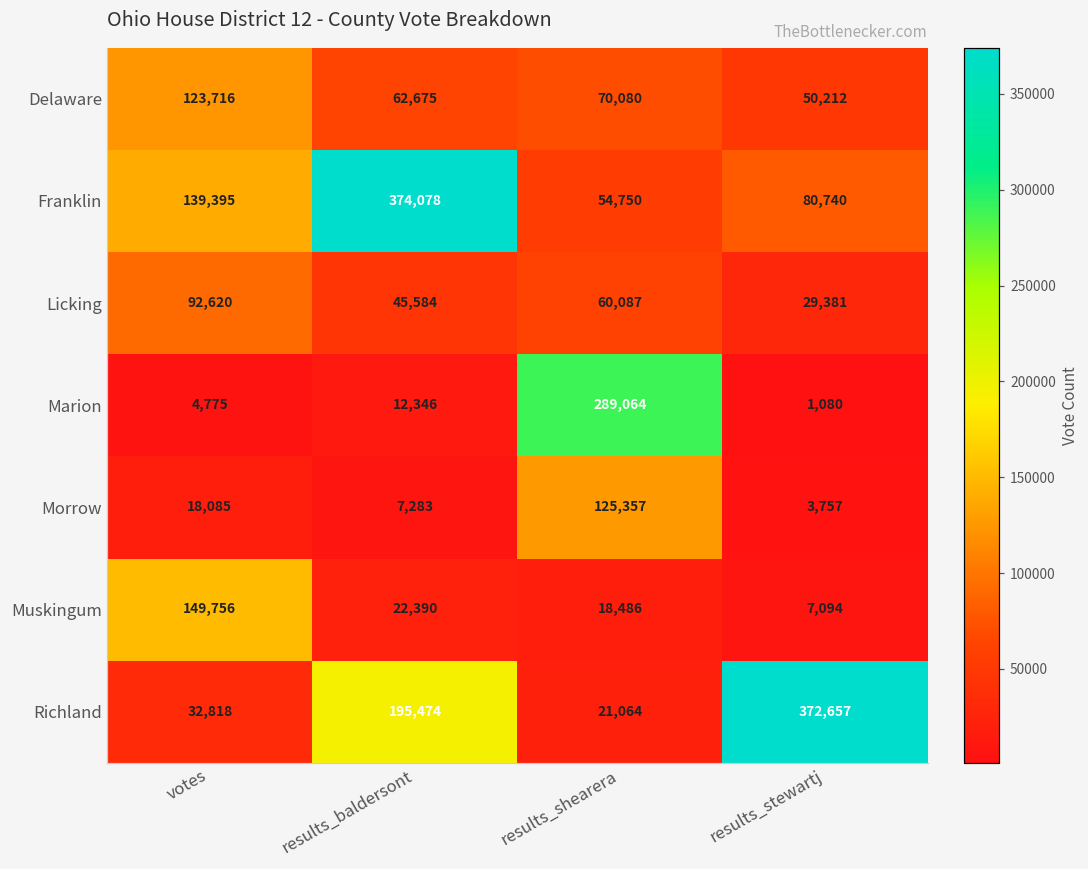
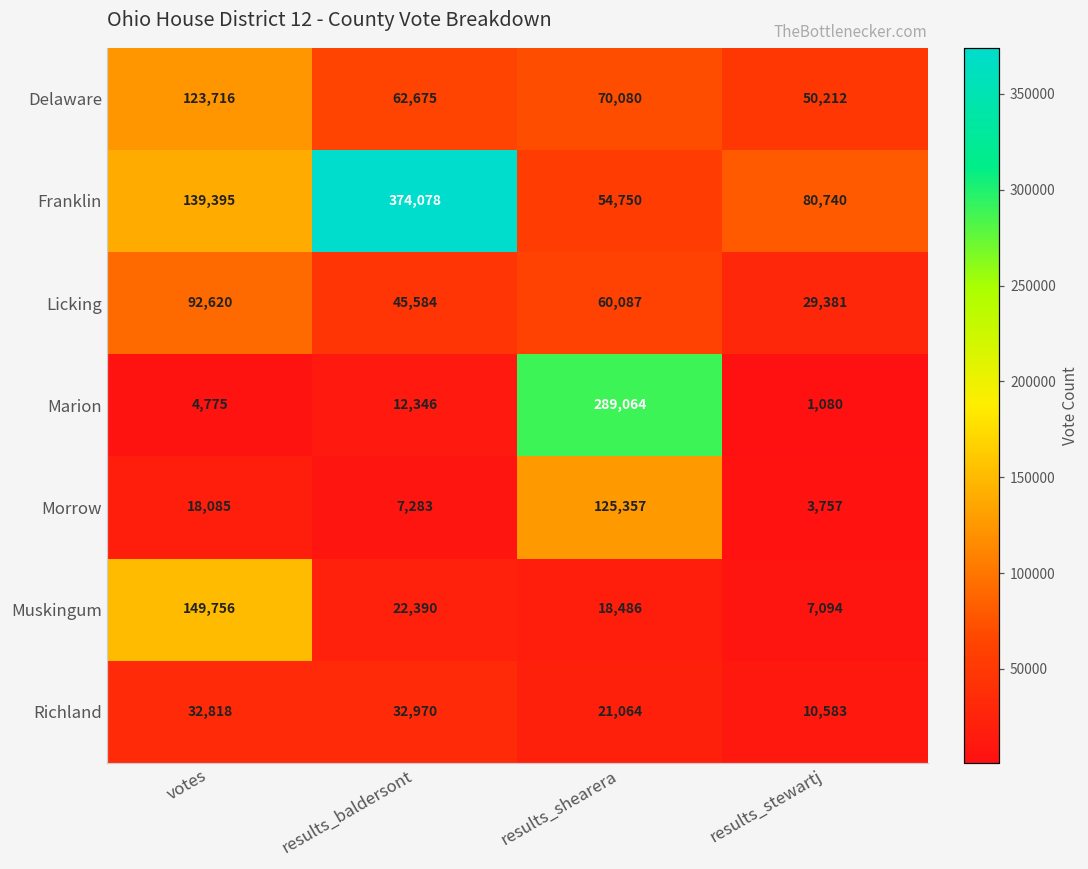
  {
    "Delaware": {
      "votes": "123,716",
      "results_baldersont": "62,675",
      "results_shearera": "70,080",
      "results_stewartj": "50,212"
    },
    "Franklin": {
      "votes": "139,395",
      "results_baldersont": "374,078",
      "results_shearera": "54,750",
      "results_stewartj": "80,740"
    },
    "Licking": {
      "votes": "92,620",
      "results_baldersont": "45,584",
      "results_shearera": "60,087",
      "results_stewartj": "29,381"
    },
    "Marion": {
      "votes": "4,775",
      "results_baldersont": "12,346",
      "results_shearera": "289,064",
      "results_stewartj": "1,080"
    },
    "Morrow": {
      "votes": "18,085",
      "results_baldersont": "7,283",
      "results_shearera": "125,357",
      "results_stewartj": "3,757"
    },
    "Muskingum": {
      "votes": "149,756",
      "results_baldersont": "22,390",
      "results_shearera": "18,486",
      "results_stewartj": "7,094"
    },
    "Richland": {
      "votes": "32,818",
-     "results_baldersont": "195,474",
+     "results_baldersont": "32,970",
      "results_shearera": "21,064",
-     "results_stewartj": "372,657"
+     "results_stewartj": "10,583"
    }
  }
